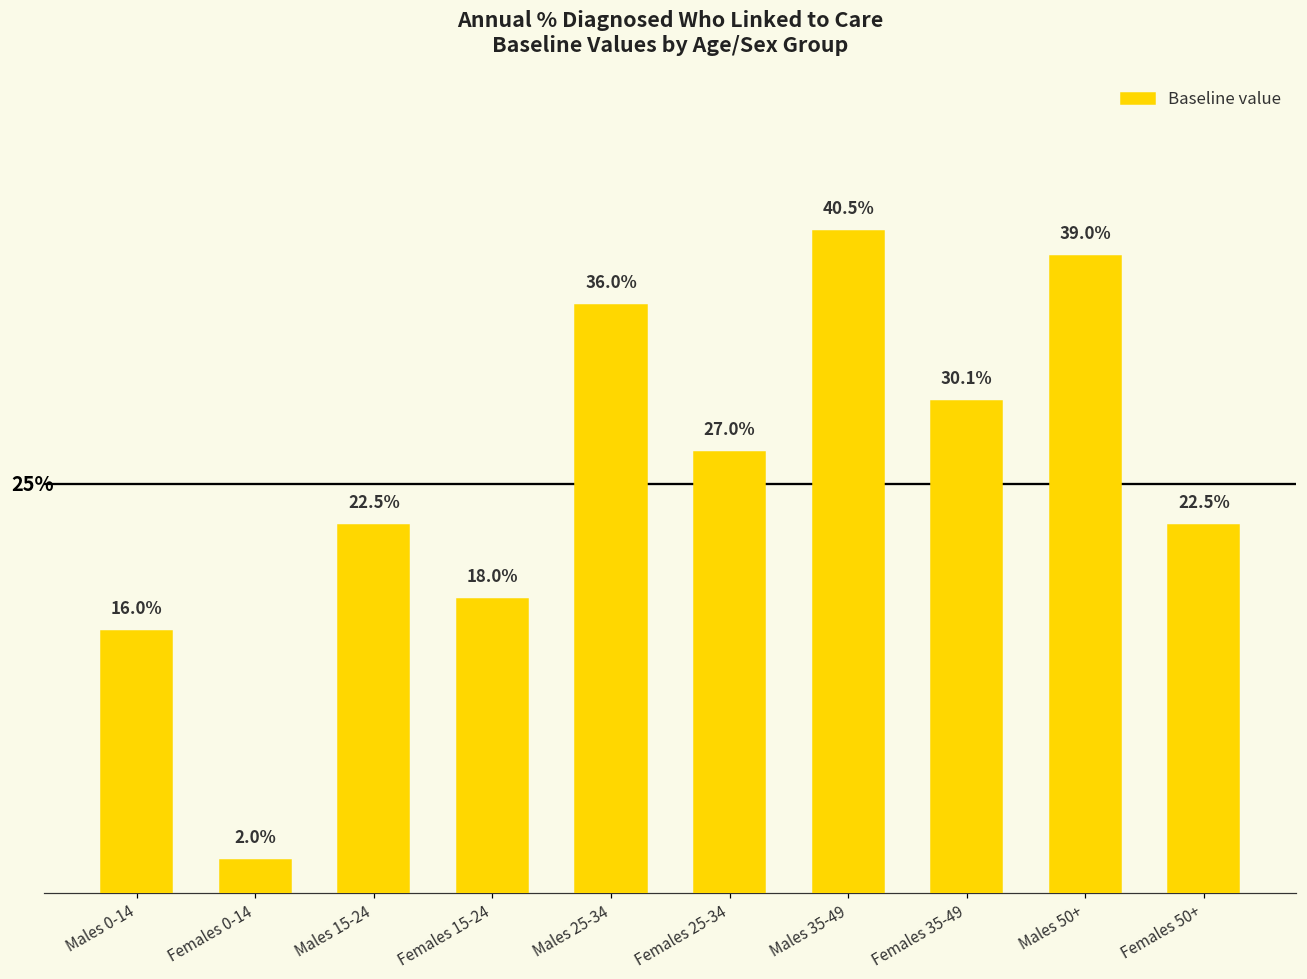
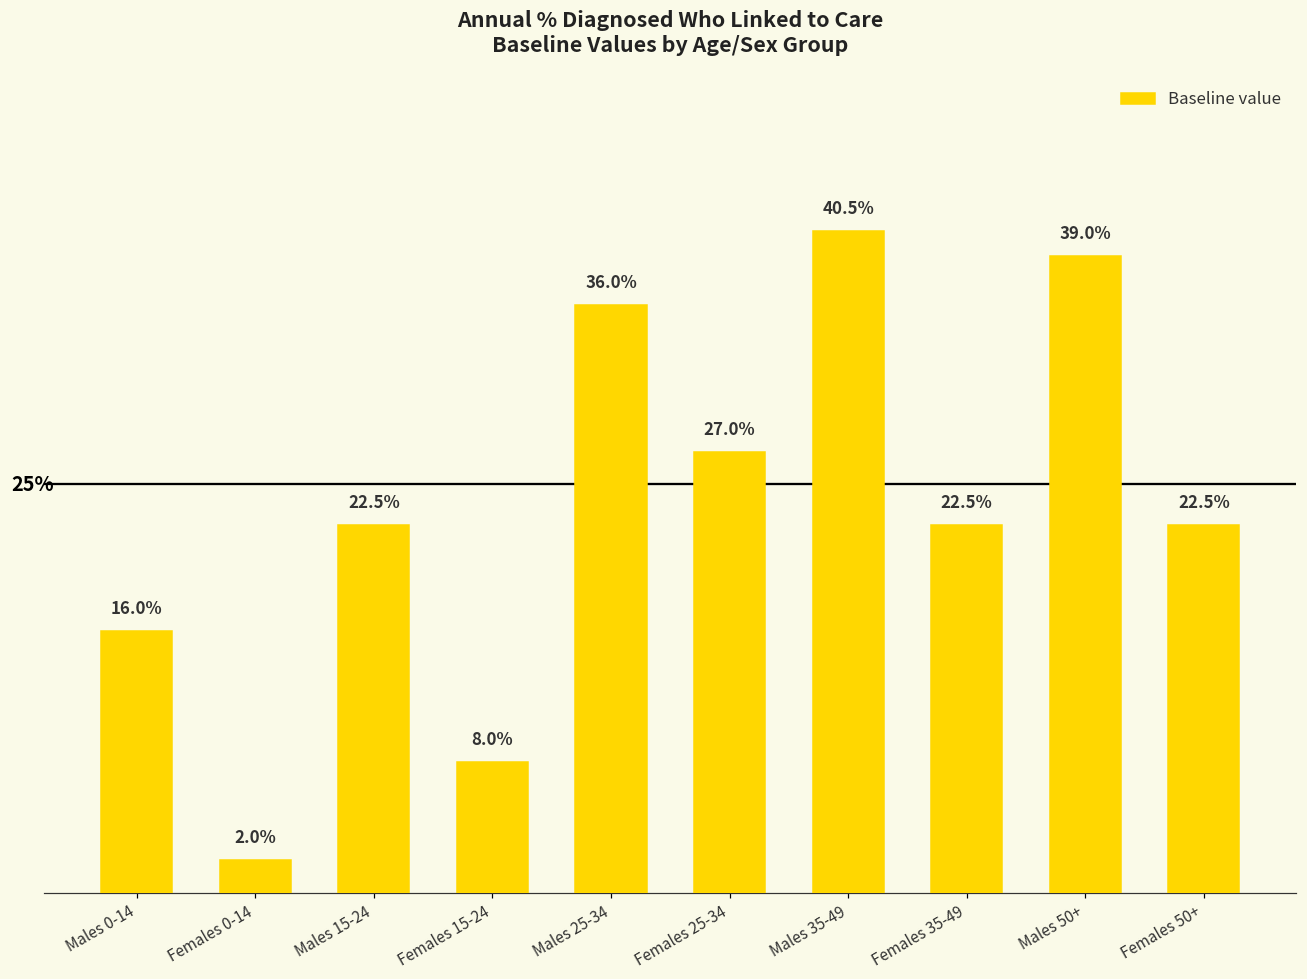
  {
    "Males 0-14": "16.0%",
    "Females 0-14": "2.0%",
    "Males 15-24": "22.5%",
-   "Females 15-24": "18.0%",
+   "Females 15-24": "8.0%",
    "Males 25-34": "36.0%",
    "Females 25-34": "27.0%",
    "Males 35-49": "40.5%",
-   "Females 35-49": "30.1%",
+   "Females 35-49": "22.5%",
    "Males 50+": "39.0%",
    "Females 50+": "22.5%"
  }
